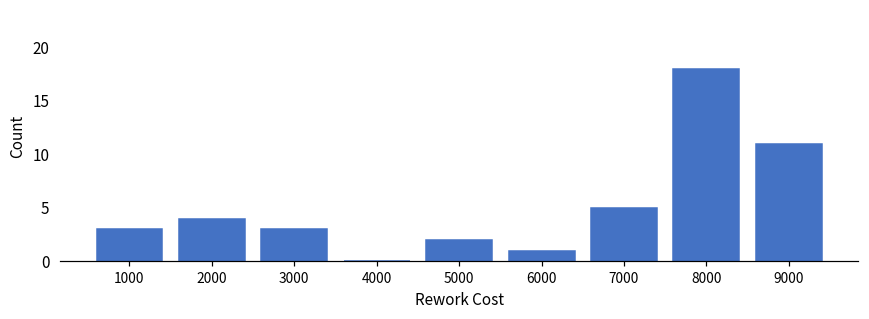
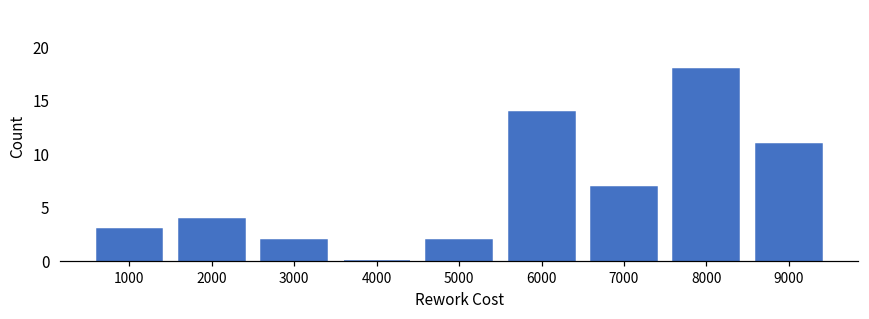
  {
    "1000": 3,
    "2000": 4,
-   "3000": 3,
+   "3000": 2,
    "4000": 0,
    "5000": 2,
-   "6000": 1,
-   "7000": 5,
+   "6000": 14,
+   "7000": 7,
    "8000": 18,
    "9000": 11
  }
